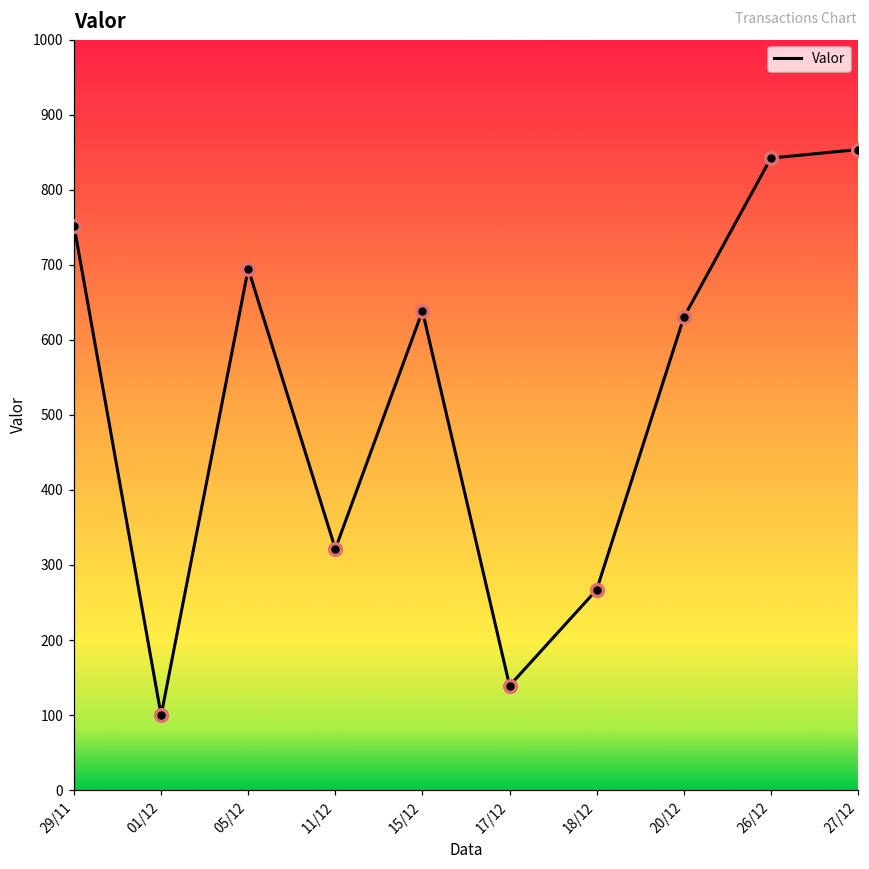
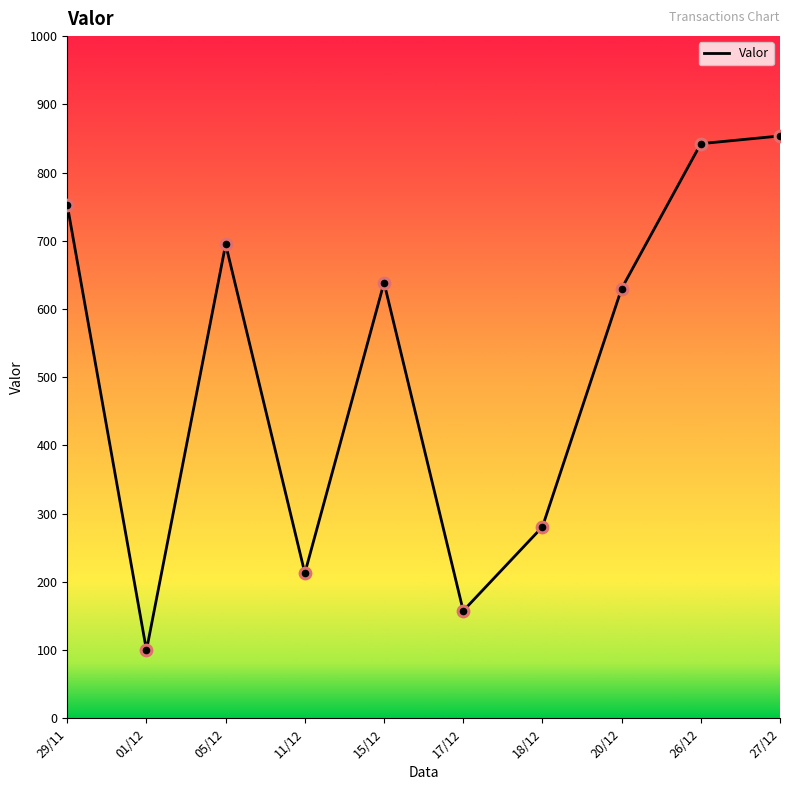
  {
    "29/11": 750,
    "01/12": 100,
    "05/12": 690,
-   "11/12": 320,
+   "11/12": 210,
    "15/12": 640,
-   "17/12": 140,
-   "18/12": 270,
+   "17/12": 160,
+   "18/12": 280,
    "20/12": 630,
    "26/12": 840,
    "27/12": 850
  }
